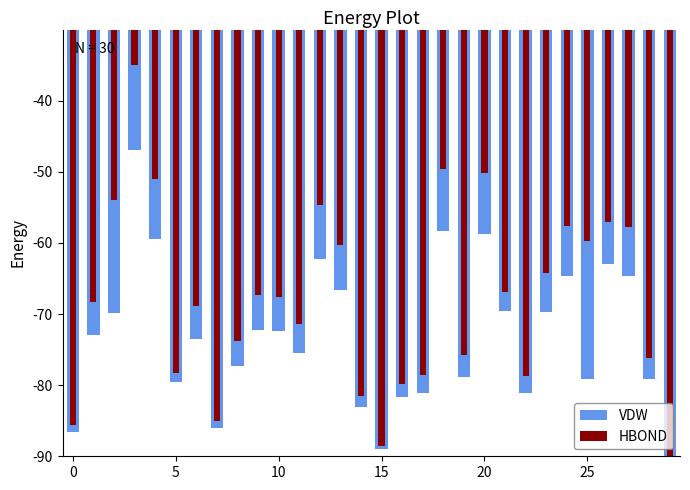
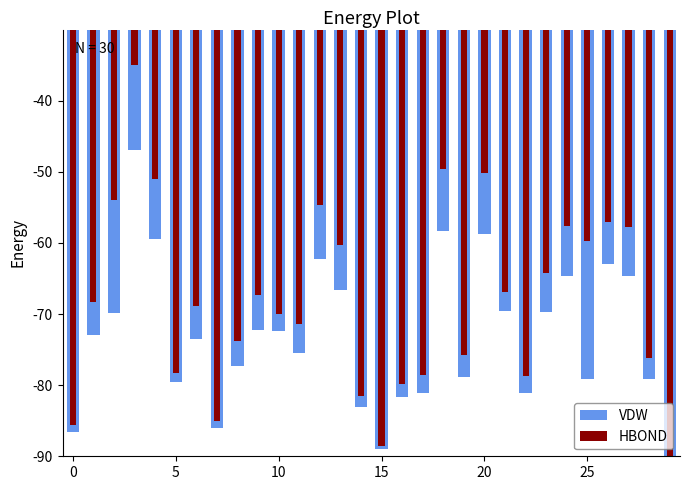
  {
    "VDW": {
      "0": -87,
      "5": -80,
      "10": -72,
      "15": -89,
      "20": -59,
      "25": -79
    },
    "HBOND": {
-     "10": -68
+     "10": -70
    }
  }
